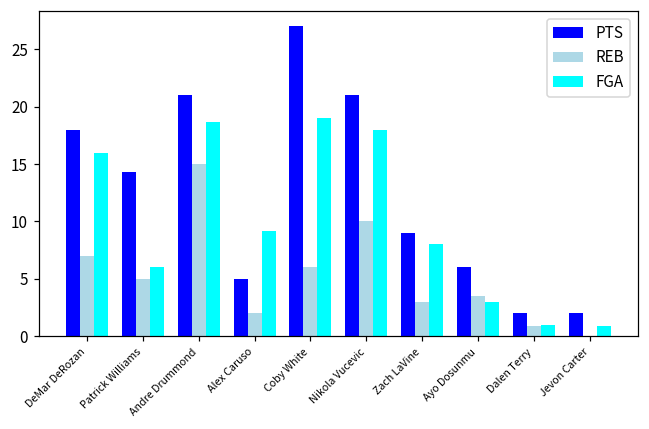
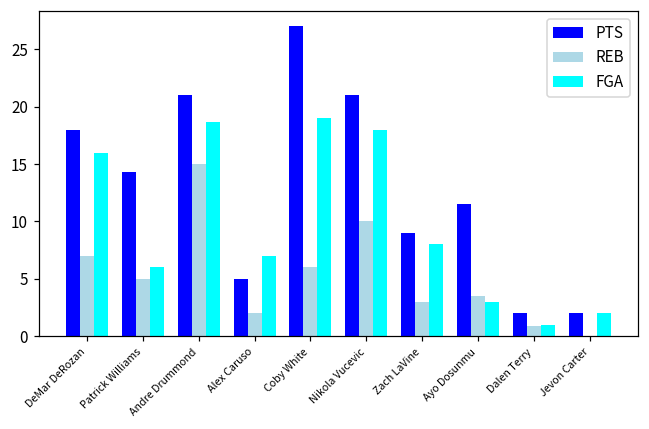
  {
    "PTS": {
      "DeMar DeRozan": 18.0,
      "Patrick Williams": 14.3,
      "Andre Drummond": 21.0,
      "Alex Caruso": 5.0,
      "Coby White": 27.0,
      "Nikola Vucevic": 21.0,
      "Zach LaVine": 9.0,
-     "Ayo Dosunmu": 6.0,
+     "Ayo Dosunmu": 11.5,
      "Dalen Terry": 2.0,
      "Jevon Carter": 2.0
    },
    "REB": {
      "DeMar DeRozan": 7.0,
      "Patrick Williams": 5.0,
      "Andre Drummond": 15.0,
      "Alex Caruso": 2.0,
      "Coby White": 6.0,
      "Nikola Vucevic": 10.0,
      "Zach LaVine": 3.0,
      "Ayo Dosunmu": 3.5,
      "Dalen Terry": 0.9,
      "Jevon Carter": 0.0
    },
    "FGA": {
      "DeMar DeRozan": 16.0,
      "Patrick Williams": 6.0,
      "Andre Drummond": 18.7,
-     "Alex Caruso": 9.2,
+     "Alex Caruso": 7.0,
      "Coby White": 19.0,
      "Nikola Vucevic": 18.0,
      "Zach LaVine": 8.0,
      "Ayo Dosunmu": 3.0,
      "Dalen Terry": 1.0,
-     "Jevon Carter": 0.9
+     "Jevon Carter": 2.0
    }
  }
